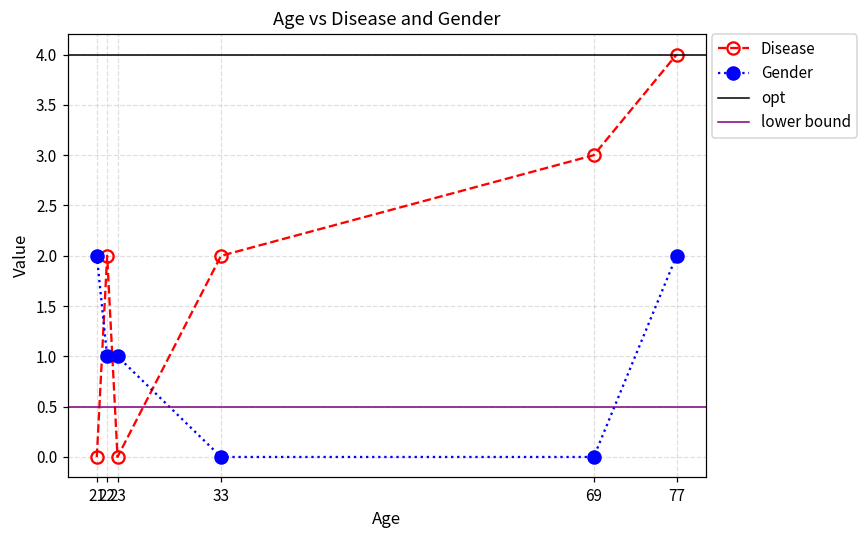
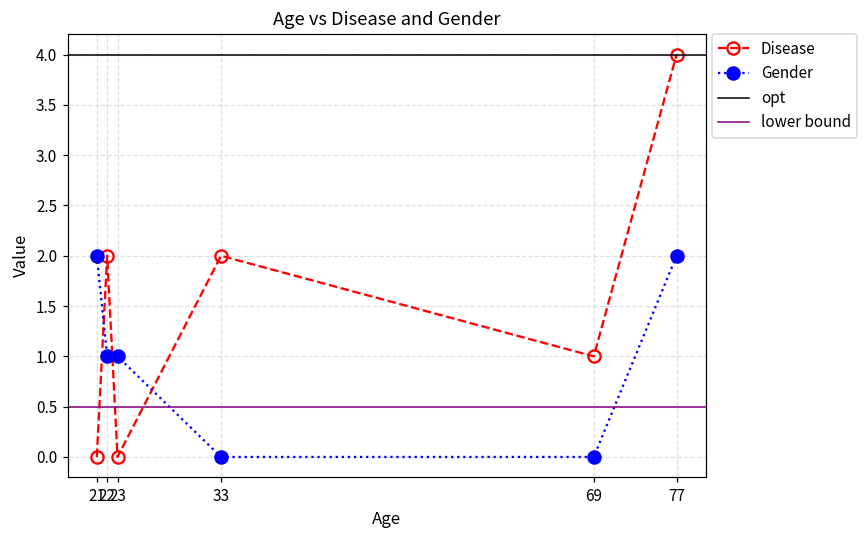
  {
    "Disease": {
      "33": 2,
-     "69": 3,
+     "69": 1,
      "77": 4
    },
    "Gender": {
      "33": 0,
      "69": 0,
      "77": 2
    }
  }
